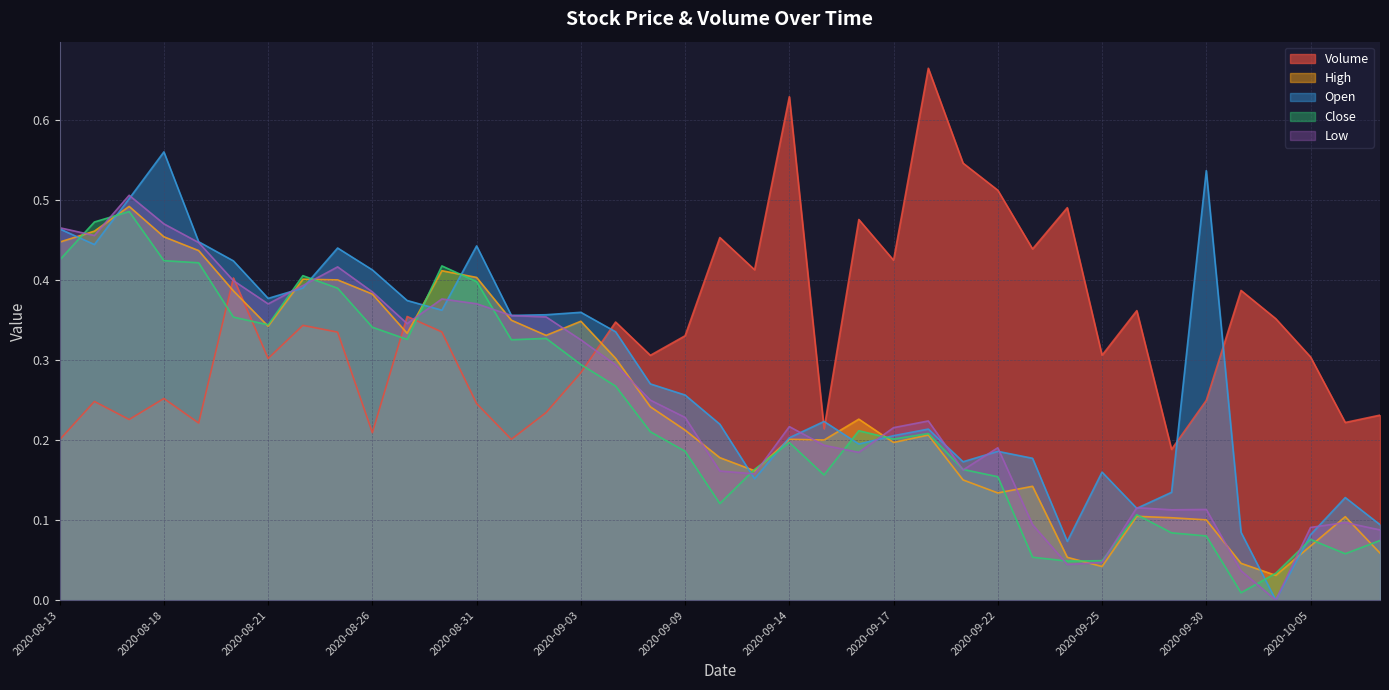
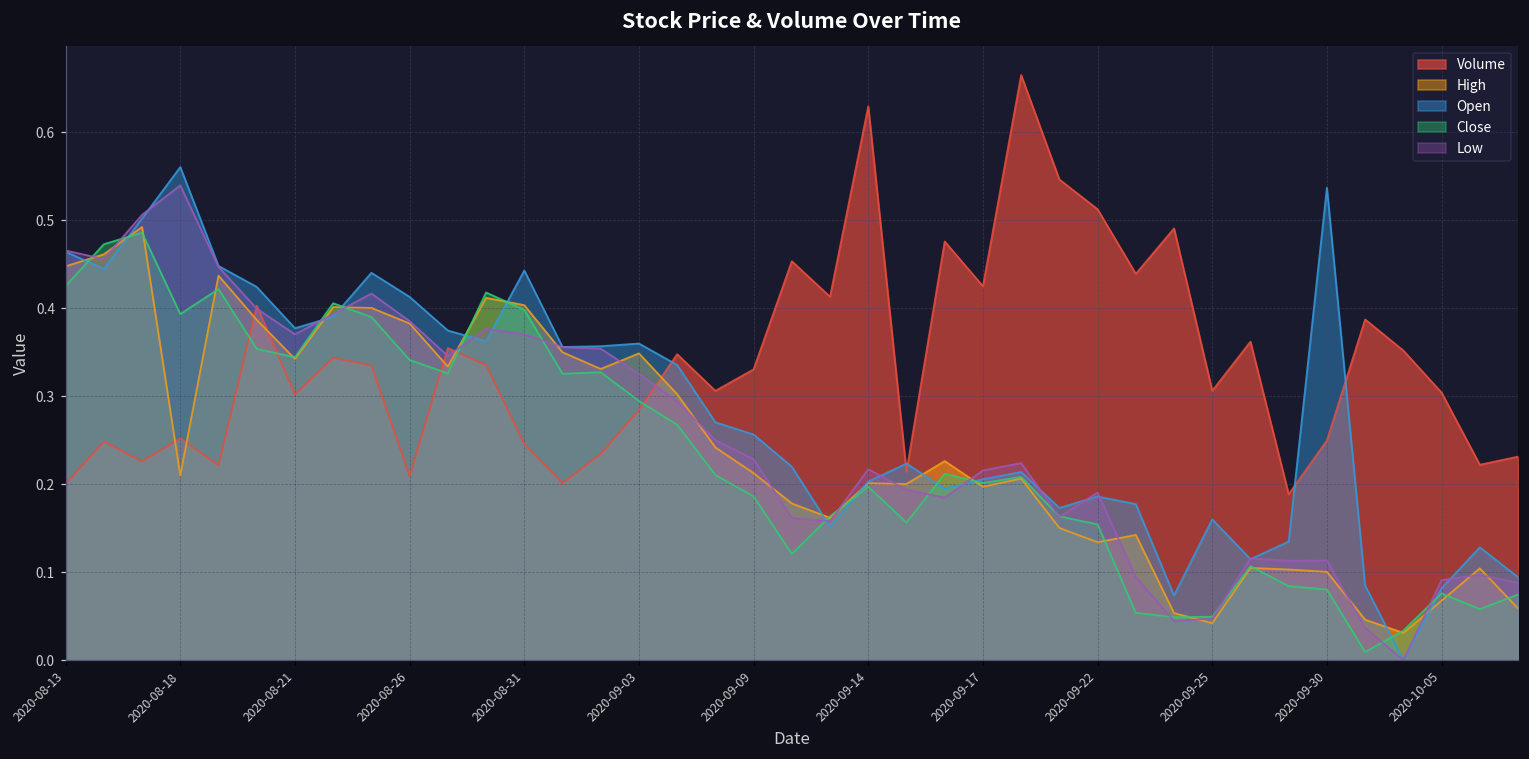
  {
    "Volume": {
      "2020-08-13": 0.20,
      "2020-08-18": 0.25,
      "2020-08-21": 0.30,
      "2020-08-26": 0.21,
      "2020-08-31": 0.25,
      "2020-09-03": 0.28,
      "2020-09-09": 0.33,
      "2020-09-14": 0.63,
      "2020-09-17": 0.42,
      "2020-09-22": 0.51,
      "2020-09-25": 0.31,
      "2020-09-30": 0.25,
      "2020-10-05": 0.30
    },
    "High": {
      "2020-08-13": 0.45,
-     "2020-08-18": 0.45,
+     "2020-08-18": 0.21,
      "2020-08-31": 0.40,
      "2020-09-03": 0.35,
      "2020-09-09": 0.21,
      "2020-09-17": 0.20,
      "2020-09-22": 0.13,
      "2020-09-25": 0.04,
      "2020-09-30": 0.10,
      "2020-10-05": 0.07
    },
    "Open": {
      "2020-08-18": 0.56,
      "2020-08-21": 0.38,
      "2020-08-26": 0.41,
      "2020-08-31": 0.44,
      "2020-09-03": 0.36,
      "2020-09-09": 0.26,
      "2020-09-17": 0.21,
      "2020-09-22": 0.19,
      "2020-09-25": 0.16,
      "2020-09-30": 0.54,
      "2020-10-05": 0.08
    },
    "Close": {
      "2020-08-13": 0.43,
-     "2020-08-18": 0.42,
+     "2020-08-18": 0.39,
      "2020-08-26": 0.34,
      "2020-08-31": 0.40,
      "2020-09-03": 0.29,
      "2020-09-09": 0.19,
      "2020-09-14": 0.20,
      "2020-09-17": 0.20,
      "2020-09-22": 0.15,
      "2020-09-30": 0.08,
      "2020-10-05": 0.08
    },
    "Low": {
-     "2020-08-18": 0.47,
+     "2020-08-18": 0.54,
      "2020-08-21": 0.37,
      "2020-08-31": 0.37,
      "2020-09-03": 0.33,
      "2020-09-09": 0.23,
      "2020-09-14": 0.22,
      "2020-09-17": 0.22,
      "2020-09-22": 0.19,
      "2020-09-30": 0.11,
      "2020-10-05": 0.09
    }
  }
